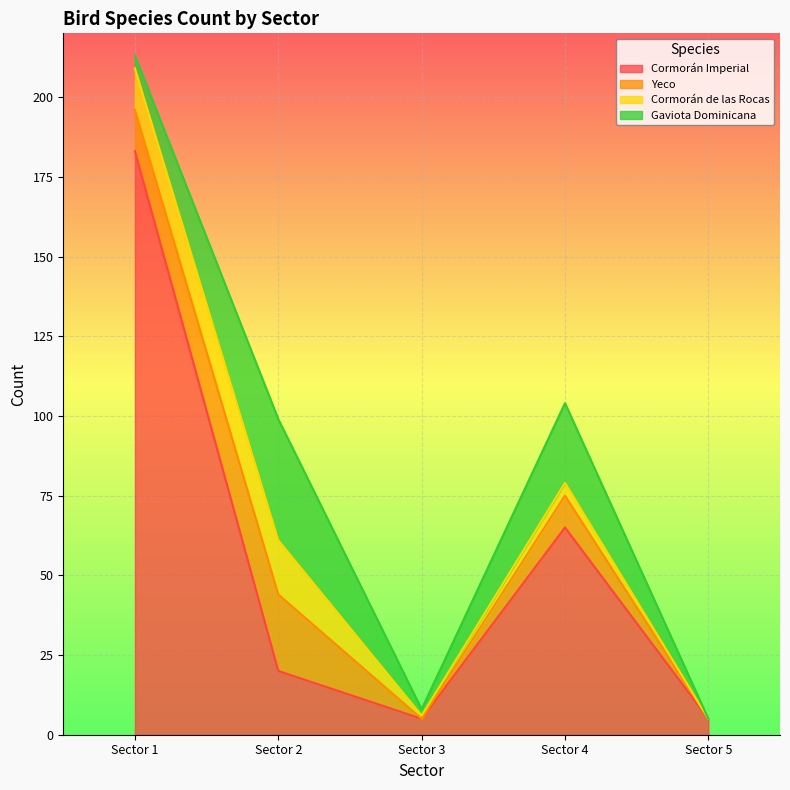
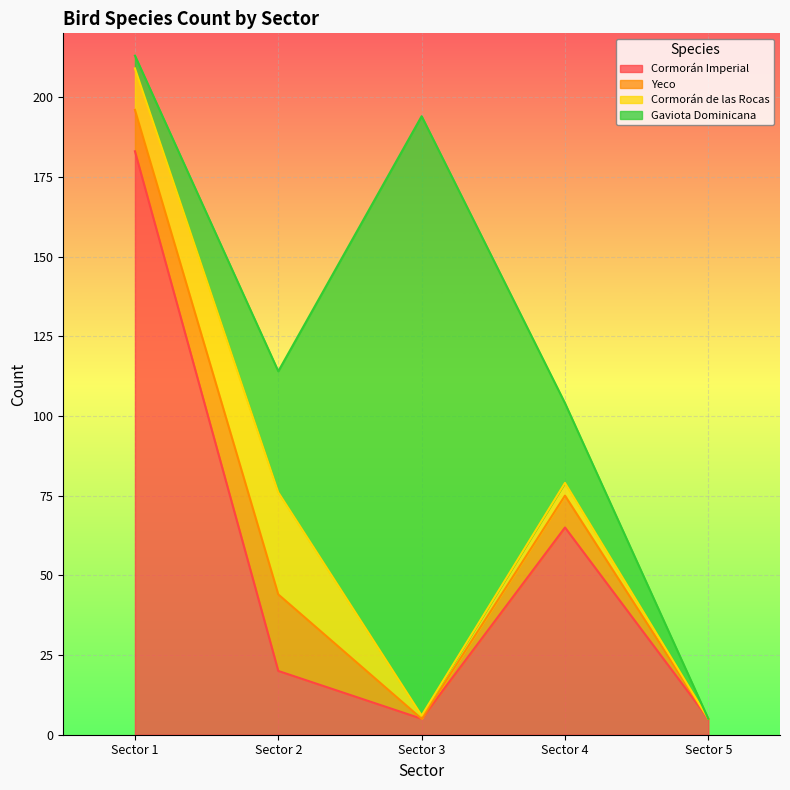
  {
    "Cormorán Imperial": {
      "Sector 1": 183,
      "Sector 2": 20,
      "Sector 4": 65
    },
    "Yeco": {
      "Sector 1": 13,
      "Sector 2": 24,
      "Sector 4": 10
    },
    "Cormorán de las Rocas": {
      "Sector 1": 13,
-     "Sector 2": 17,
+     "Sector 2": 32,
      "Sector 3": 1,
      "Sector 4": 4
    },
    "Gaviota Dominicana": {
      "Sector 1": 4,
      "Sector 2": 38,
-     "Sector 3": 2,
+     "Sector 3": 188,
      "Sector 4": 25
    }
  }
